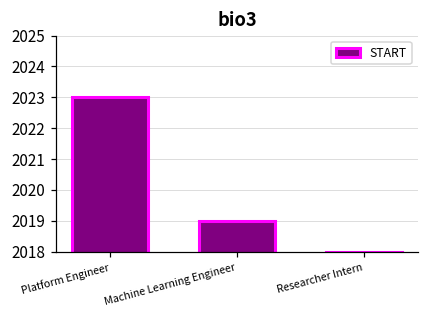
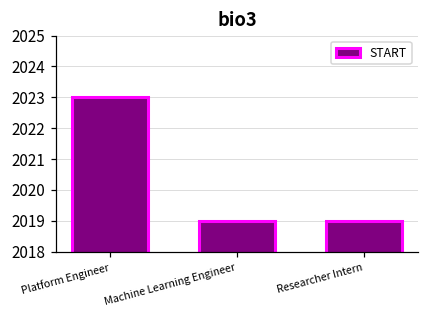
  {
    "Platform Engineer": 2023,
    "Machine Learning Engineer": 2019,
-   "Researcher Intern": 2018
+   "Researcher Intern": 2019
  }
